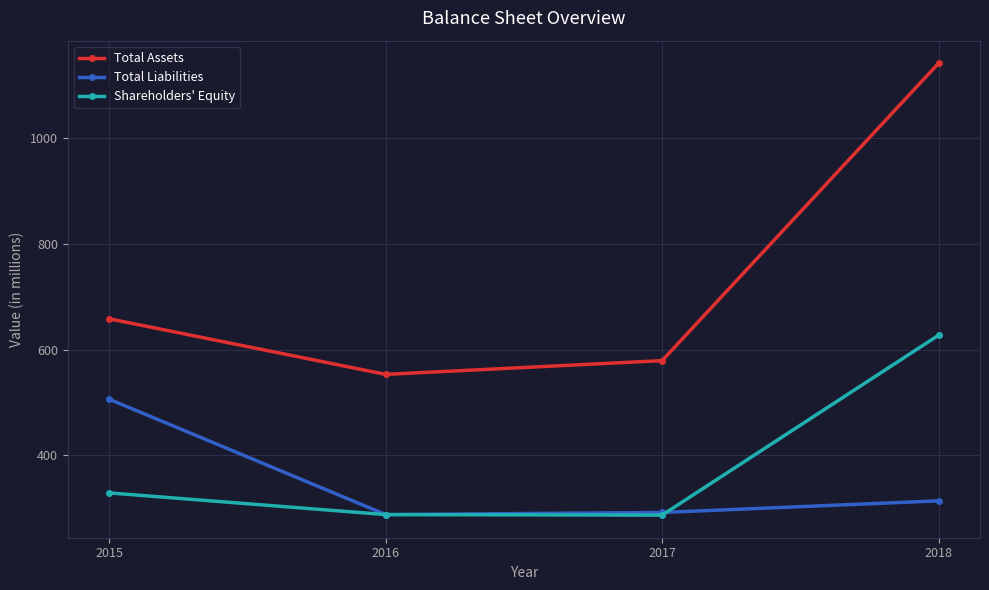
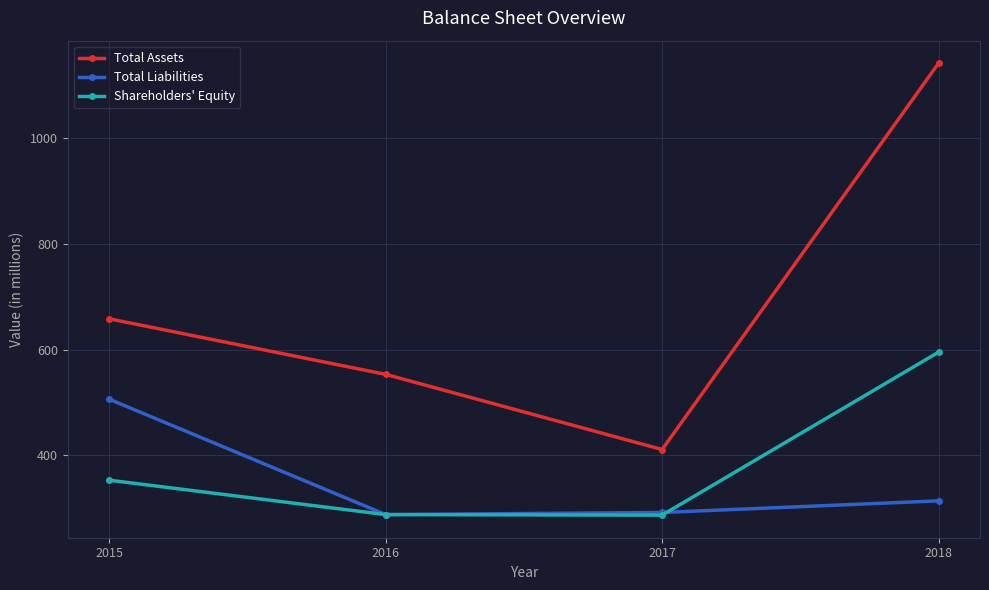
  {
    "Total Assets": {
      "2015": 660,
      "2016": 550,
-     "2017": 580,
+     "2017": 410,
      "2018": 1140
    },
    "Total Liabilities": {
      "2015": 510,
      "2017": 290,
      "2018": 310
    },
    "Shareholders' Equity": {
-     "2015": 330,
+     "2015": 350,
      "2017": 290,
-     "2018": 630
+     "2018": 600
    }
  }
